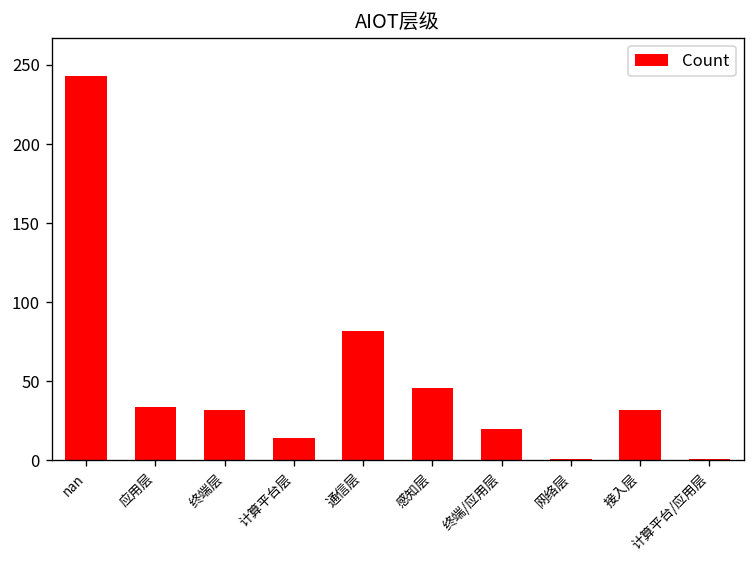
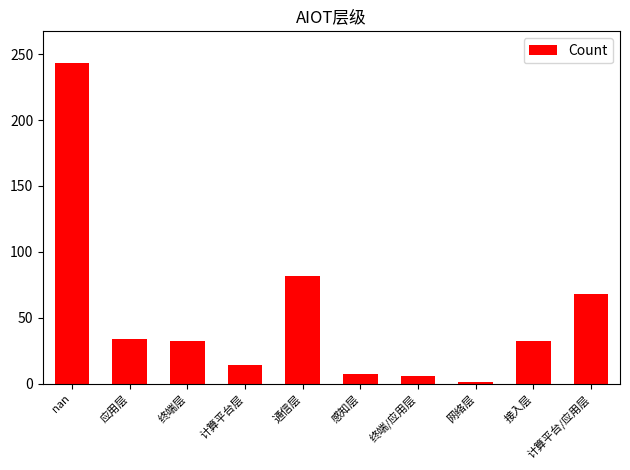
  {
    "nan": 243,
    "应用层": 34,
    "终端层": 32,
    "计算平台层": 14,
    "通信层": 82,
-   "感知层": 46,
-   "终端/应用层": 20,
+   "感知层": 7,
+   "终端/应用层": 6,
    "接入层": 32,
-   "计算平台/应用层": 1
+   "计算平台/应用层": 68
  }
